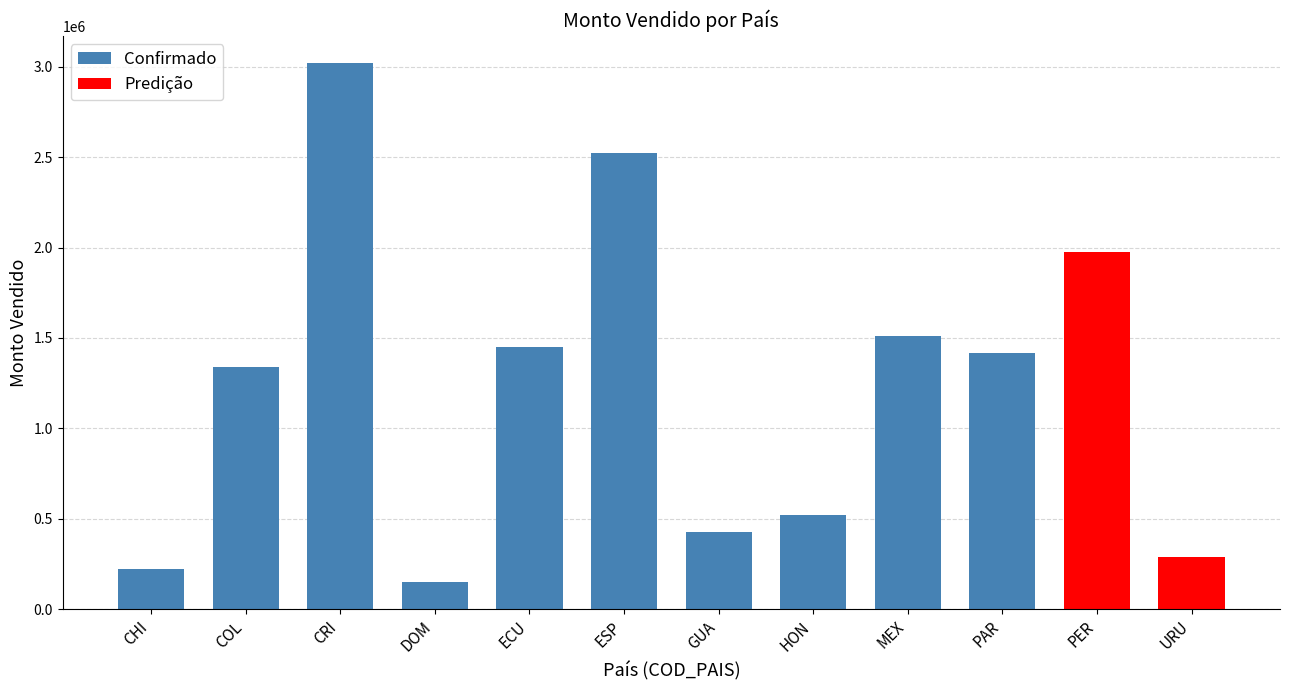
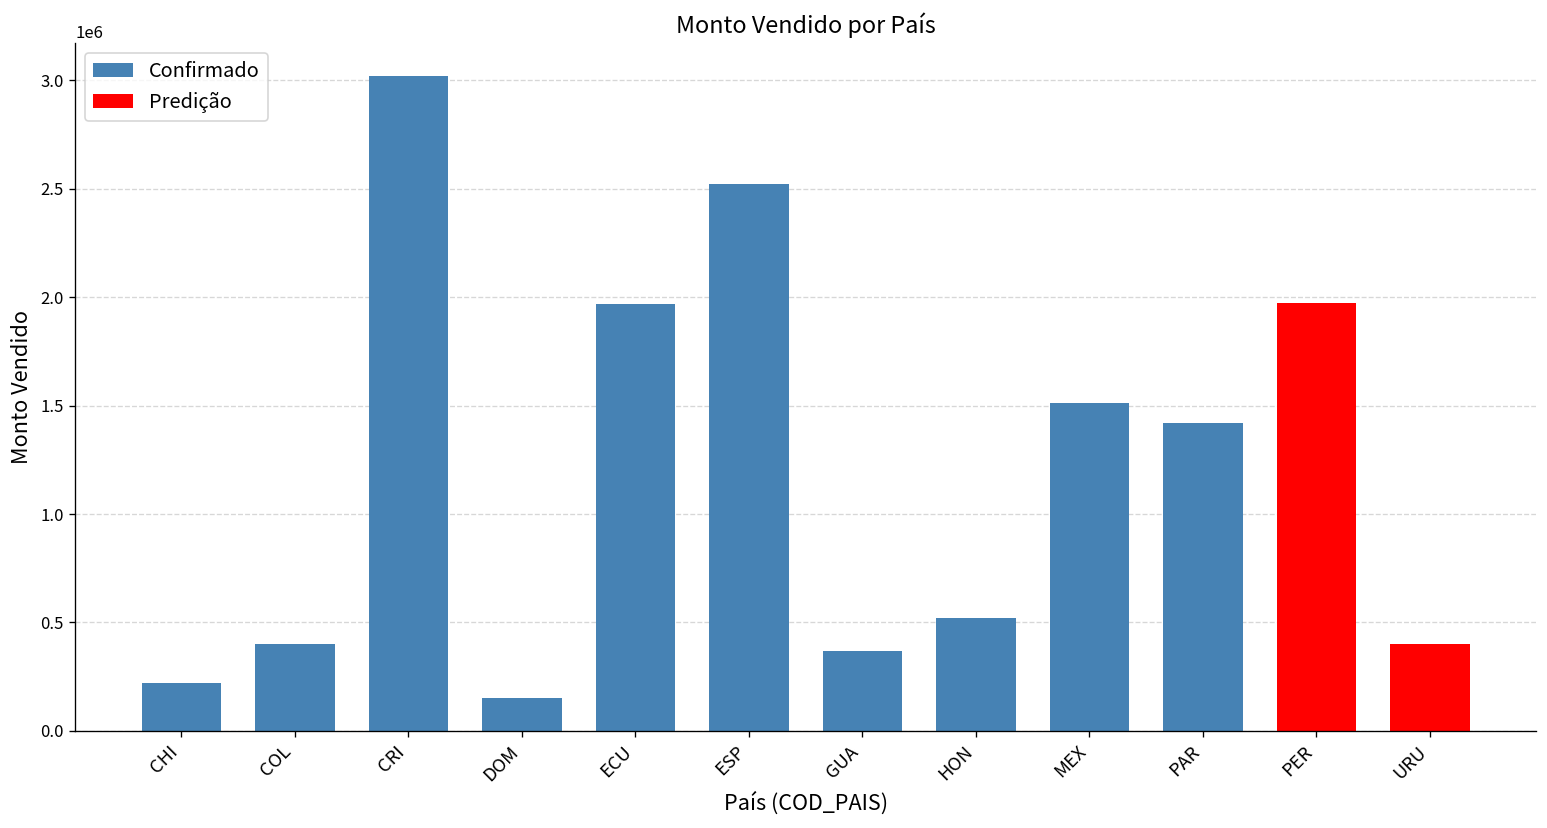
  {
    "Confirmado": {
      "CHI": 220000,
-     "COL": 1340000,
+     "COL": 400000,
      "CRI": 3020000,
      "DOM": 150000,
-     "ECU": 1450000,
+     "ECU": 1970000,
      "ESP": 2520000,
-     "GUA": 430000,
+     "GUA": 370000,
      "HON": 520000,
      "MEX": 1510000,
      "PAR": 1420000
    },
    "Predição": {
      "PER": 1970000,
-     "URU": 290000
+     "URU": 400000
    }
  }
